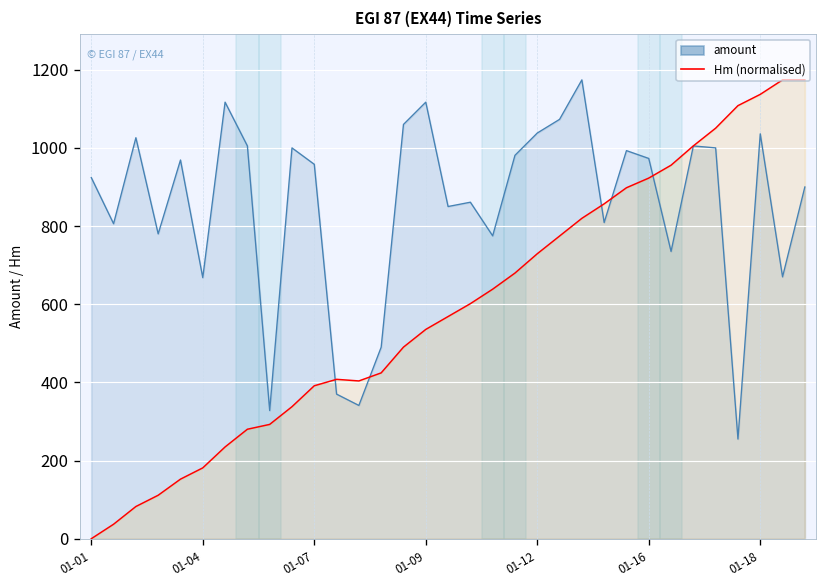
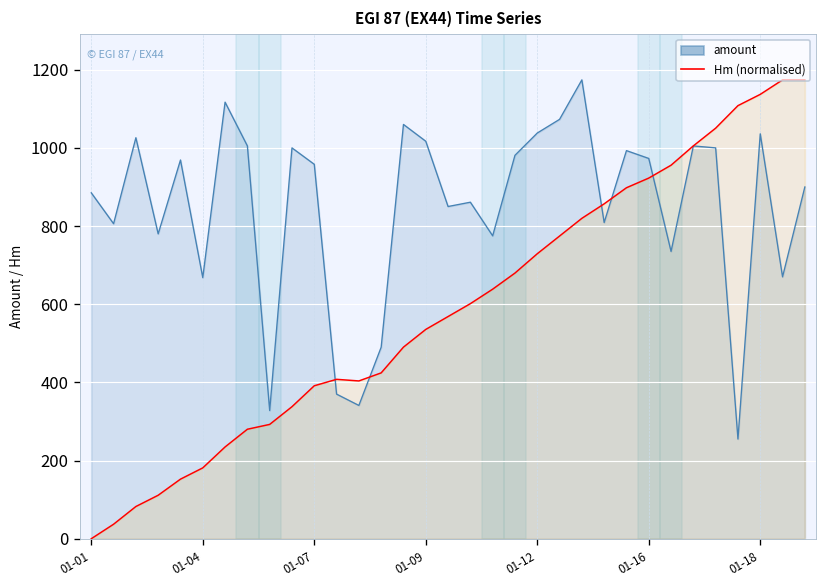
  {
    "amount": {
-     "01-01": 920,
+     "01-01": 890,
      "01-04": 670,
      "01-07": 960,
-     "01-09": 1120,
+     "01-09": 1020,
      "01-12": 1040,
      "01-16": 970,
      "01-18": 1040
    }
  }
